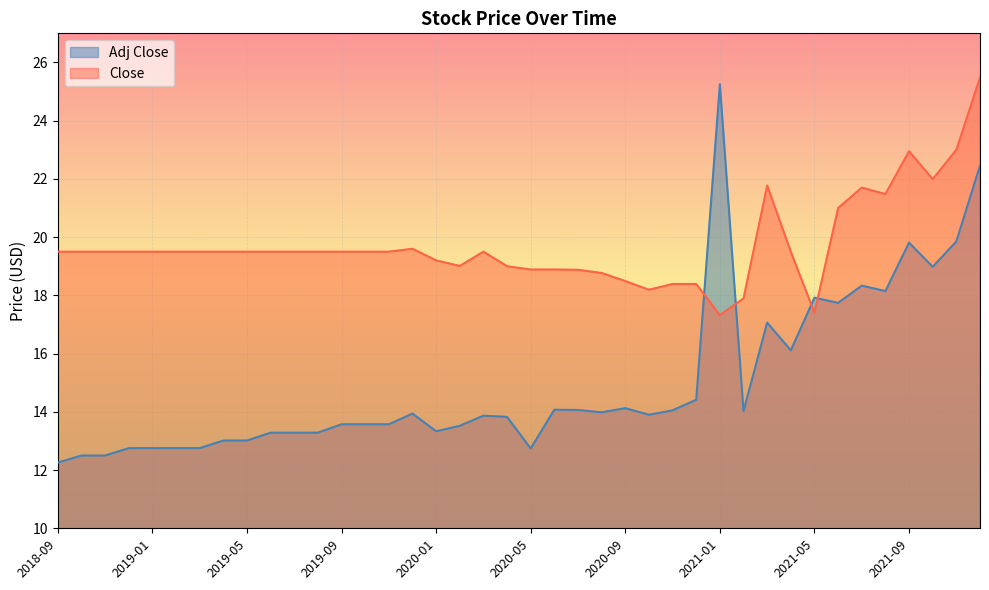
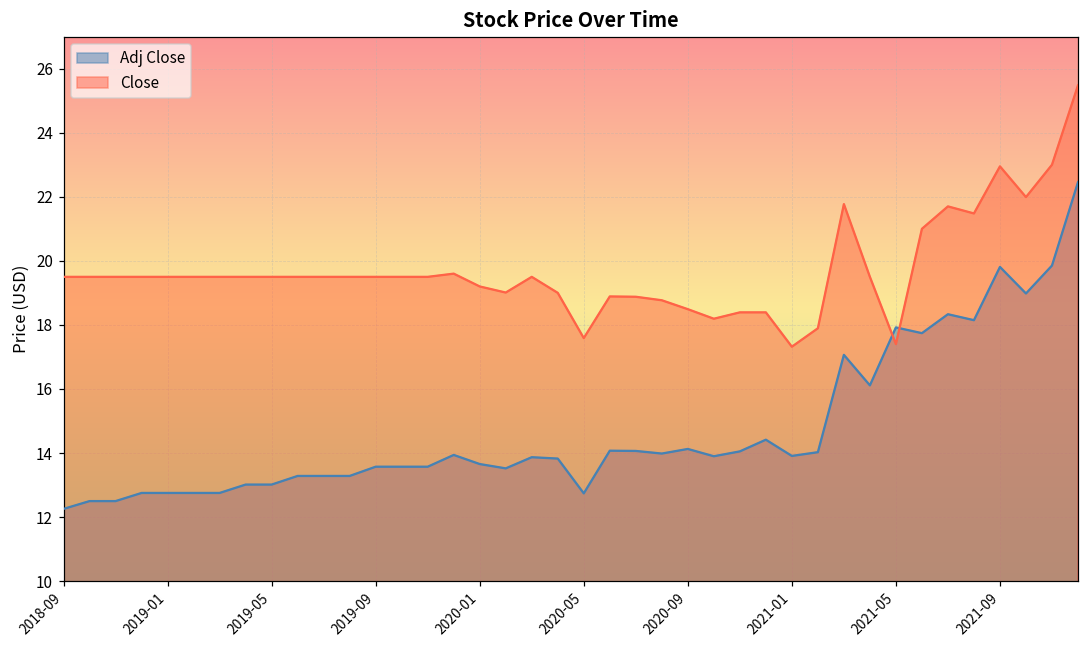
  {
    "Adj Close": {
      "2018-09": 12.3,
      "2019-01": 12.8,
      "2019-05": 13.0,
      "2019-09": 13.6,
-     "2020-01": 13.3,
+     "2020-01": 13.7,
      "2020-05": 12.7,
      "2020-09": 14.1,
-     "2021-01": 25.3,
+     "2021-01": 13.9,
      "2021-05": 17.9,
      "2021-09": 19.8
    },
    "Close": {
      "2018-09": 19.5,
      "2019-01": 19.5,
      "2019-05": 19.5,
      "2019-09": 19.5,
      "2020-01": 19.2,
-     "2020-05": 18.9,
+     "2020-05": 17.6,
      "2020-09": 18.5,
      "2021-01": 17.3,
      "2021-05": 17.4,
      "2021-09": 23.0
    }
  }
